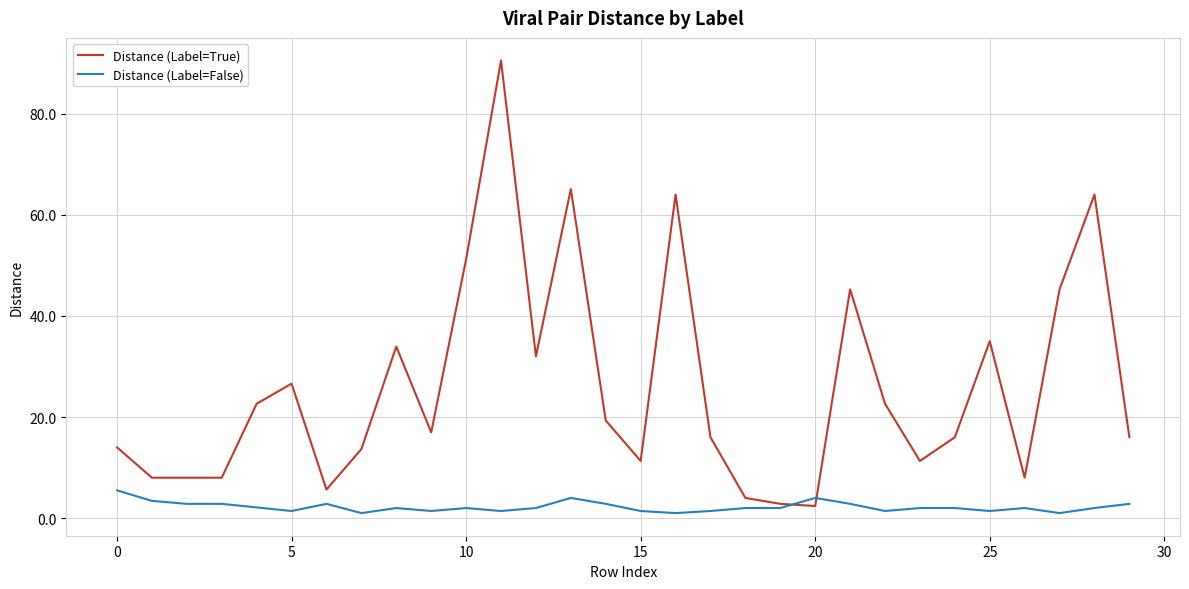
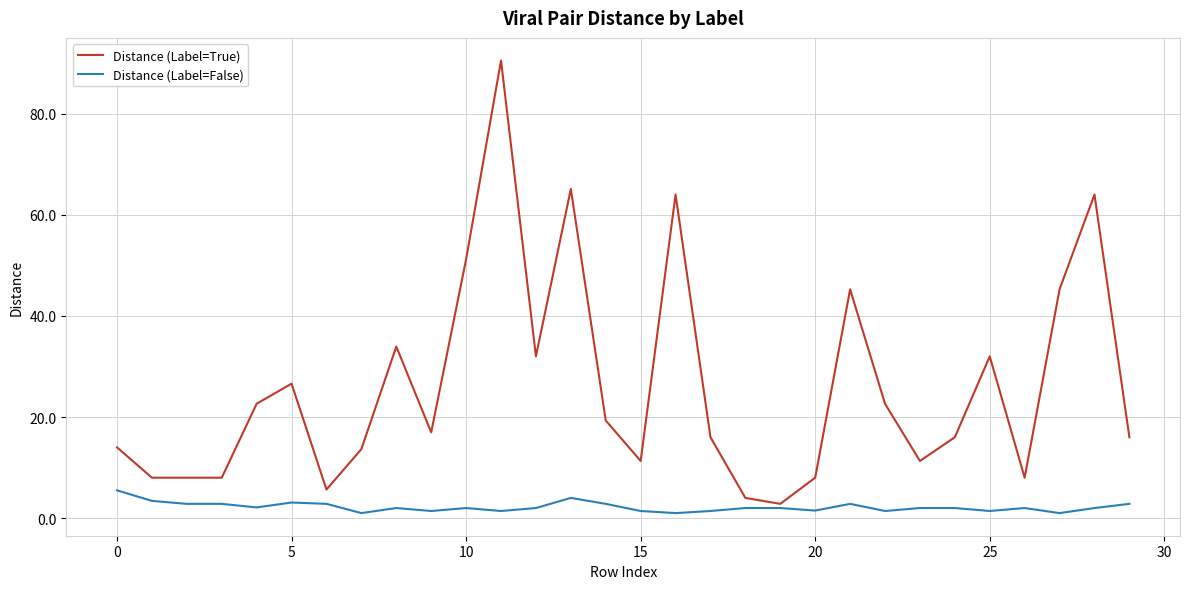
  {
    "Distance (Label=True)": {
      "0": 14,
      "5": 27,
      "10": 51,
      "15": 11,
-     "20": 2,
-     "25": 35
+     "20": 8,
+     "25": 32
    },
    "Distance (Label=False)": {
      "0": 6,
-     "5": 1,
+     "5": 3,
      "10": 2,
      "15": 1,
-     "20": 4,
+     "20": 2,
      "25": 1
    }
  }
